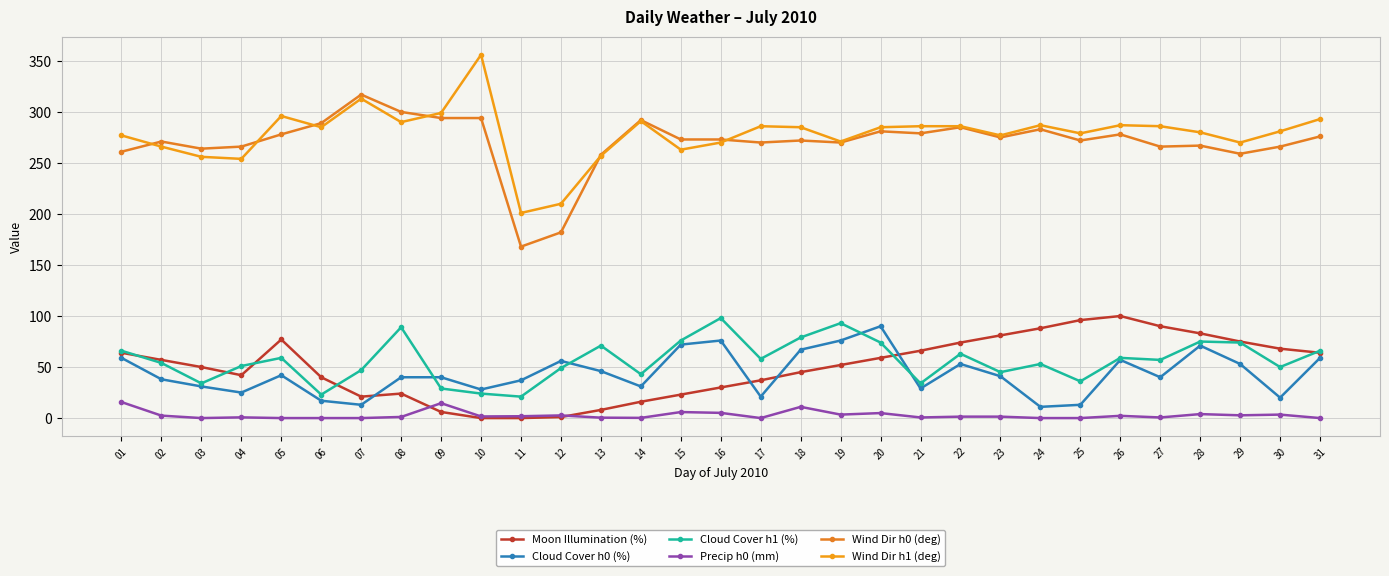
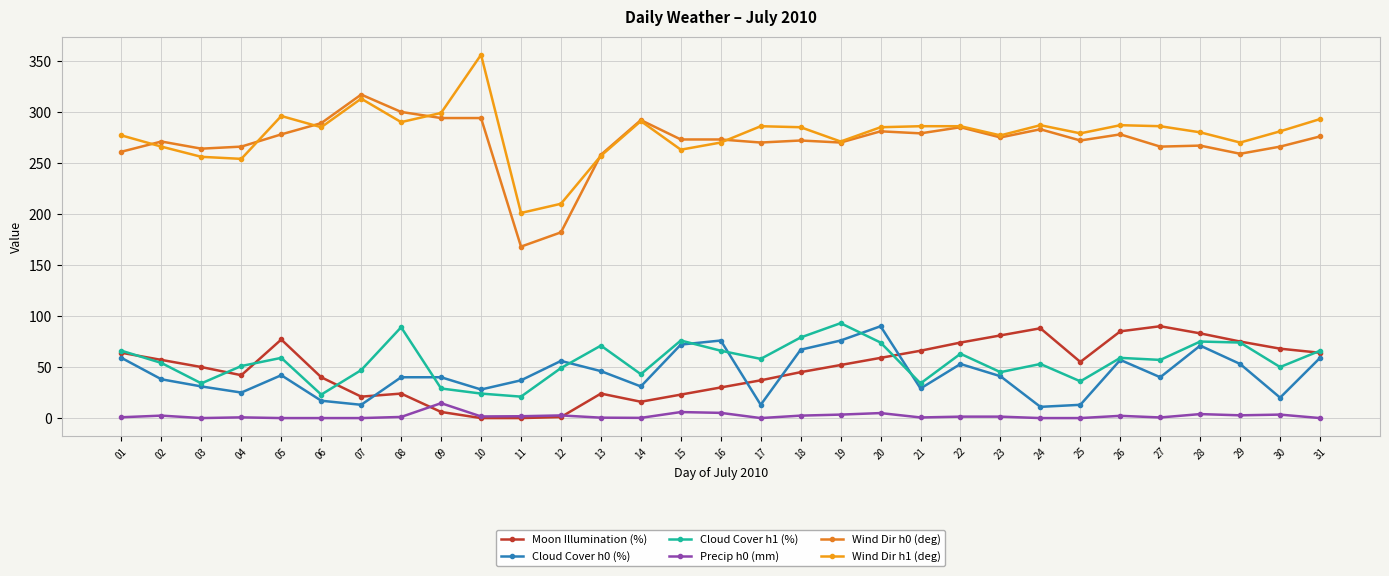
  {
    "Moon Illumination (%)": {
      "02": 57,
      "03": 50,
      "04": 42,
      "05": 77,
      "06": 40,
      "07": 21,
      "08": 24,
      "09": 6,
-     "13": 8,
+     "13": 24,
      "14": 16,
      "15": 23,
      "16": 30,
      "17": 37,
      "18": 45,
      "19": 52,
      "20": 59,
      "21": 66,
      "22": 74,
      "23": 81,
      "24": 88,
-     "25": 96,
-     "26": 100,
+     "25": 55,
+     "26": 85,
      "27": 90,
      "28": 83,
      "30": 68
    },
    "Cloud Cover h0 (%)": {
      "01": 59,
      "02": 38,
      "03": 31,
      "04": 25,
      "05": 42,
      "06": 17,
      "07": 13,
      "08": 40,
      "09": 40,
      "10": 28,
      "11": 37,
      "12": 56,
      "13": 46,
      "14": 31,
      "15": 72,
      "16": 76,
-     "17": 21,
+     "17": 13,
      "18": 67,
      "19": 76,
      "20": 90,
      "21": 29,
      "22": 53,
      "23": 41,
      "24": 11,
      "25": 13,
      "27": 40,
      "28": 71,
      "29": 53,
      "30": 20,
      "31": 59
    },
    "Cloud Cover h1 (%)": {
      "02": 54,
      "03": 34,
      "04": 51,
      "05": 59,
      "06": 23,
      "07": 47,
      "08": 89,
      "09": 29,
      "10": 24,
      "11": 21,
      "12": 49,
      "13": 71,
      "14": 43,
      "15": 76,
-     "16": 98,
+     "16": 66,
      "17": 58,
      "18": 79,
      "19": 93,
      "20": 74,
      "21": 34,
      "22": 63,
      "23": 45,
      "24": 53,
      "25": 36,
      "27": 57,
      "28": 75,
      "30": 50
    },
    "Precip h0 (mm)": {
-     "01": 16,
+     "01": 1,
      "02": 2,
      "03": 0,
      "04": 1,
      "05": 0,
      "06": 0,
      "07": 0,
      "08": 1,
      "09": 15,
      "13": 0,
      "14": 0,
      "15": 6,
      "16": 5,
      "17": 0,
-     "18": 11,
+     "18": 2,
      "19": 3,
      "20": 5,
      "21": 1,
      "22": 1,
      "23": 1,
      "24": 0,
      "25": 0,
      "26": 2,
      "27": 1,
      "28": 4,
      "29": 3,
      "30": 3,
      "31": 0
    }
  }
